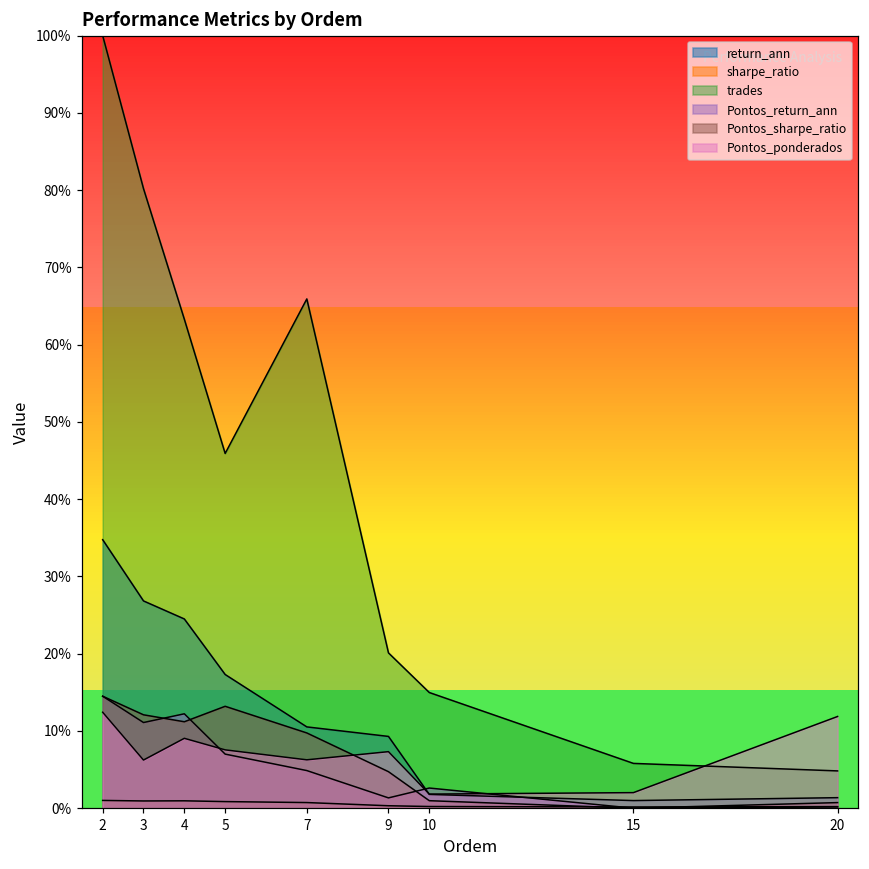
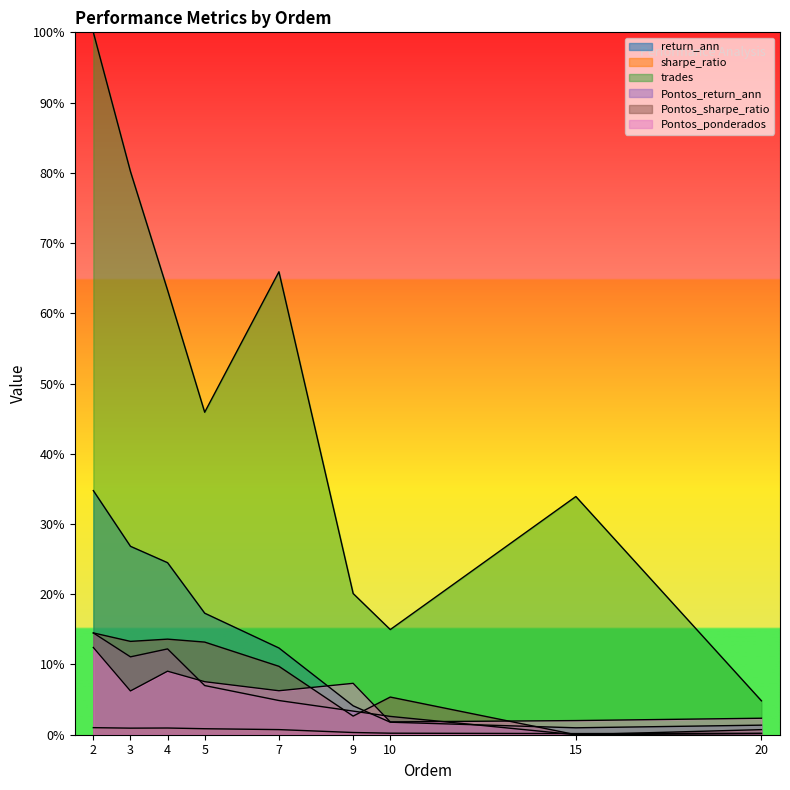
  {
    "return_ann": {
      "2": "35%",
      "3": "27%",
      "4": "24%",
      "5": "17%",
-     "7": "11%",
-     "9": "9%",
+     "7": "12%",
+     "9": "4%",
      "15": "1%",
      "20": "1%"
    },
    "sharpe_ratio": {
      "2": "1%",
      "3": "1%",
      "4": "1%",
      "5": "1%",
      "7": "1%",
      "9": "0%",
      "10": "0%"
    },
    "trades": {
      "2": "100%",
      "3": "80%",
      "4": "63%",
      "5": "46%",
      "7": "66%",
      "9": "20%",
      "10": "15%",
-     "15": "6%",
+     "15": "34%",
      "20": "5%"
    },
    "Pontos_return_ann": {
      "3": "11%",
      "4": "12%",
      "5": "7%",
      "7": "5%",
-     "9": "1%",
+     "9": "3%",
      "10": "3%"
    },
    "Pontos_sharpe_ratio": {
-     "3": "12%",
-     "4": "11%",
+     "3": "13%",
+     "4": "14%",
      "5": "13%",
      "7": "10%",
-     "9": "5%",
-     "10": "1%",
+     "9": "3%",
+     "10": "5%",
      "20": "1%"
    },
    "Pontos_ponderados": {
      "2": "12%",
      "3": "6%",
      "4": "9%",
      "5": "8%",
      "7": "6%",
      "9": "7%",
      "15": "2%",
-     "20": "12%"
+     "20": "2%"
    }
  }
